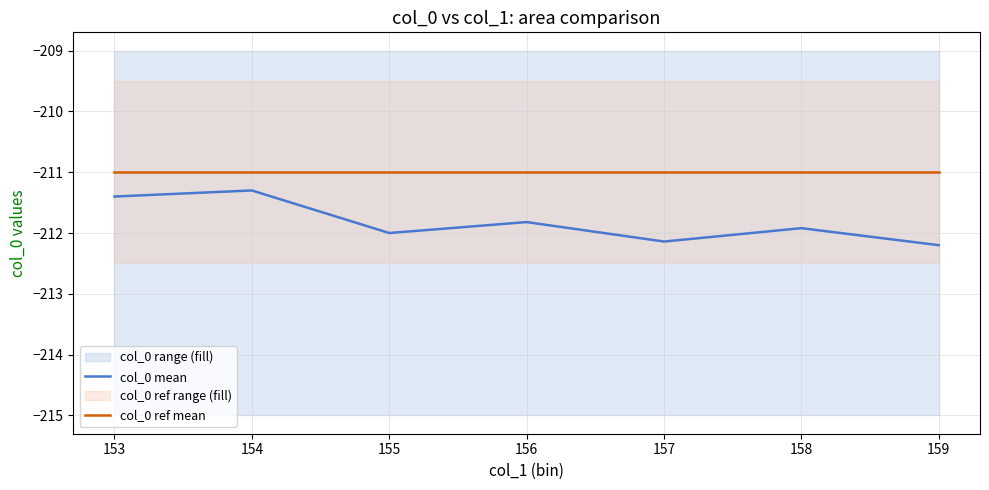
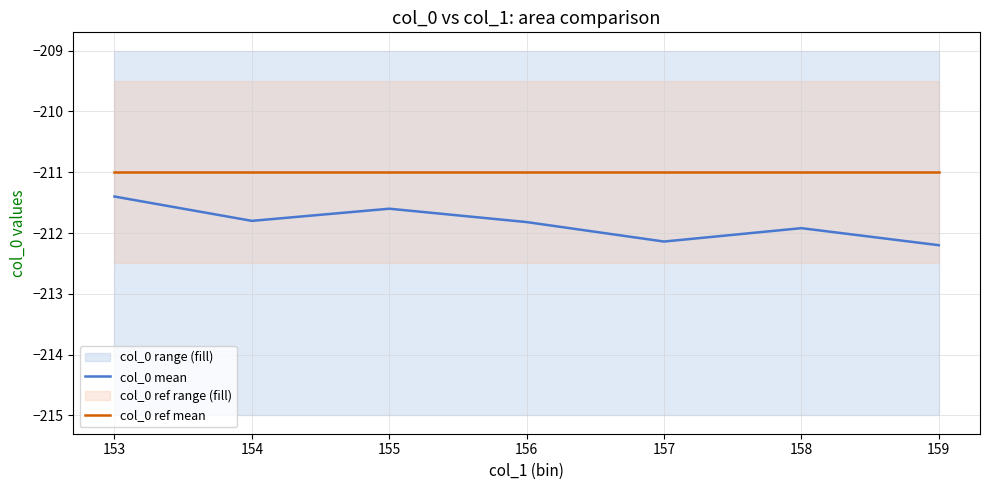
  {
    "col_0 mean": {
      "153": -211.4,
-     "154": -211.3,
-     "155": -212.0,
+     "154": -211.8,
+     "155": -211.6,
      "156": -211.8,
      "157": -212.1,
      "158": -211.9,
      "159": -212.2
    },
    "col_0 ref mean": {
      "153": -211.0,
      "154": -211.0,
      "155": -211.0,
      "156": -211.0,
      "157": -211.0,
      "158": -211.0,
      "159": -211.0
    }
  }
